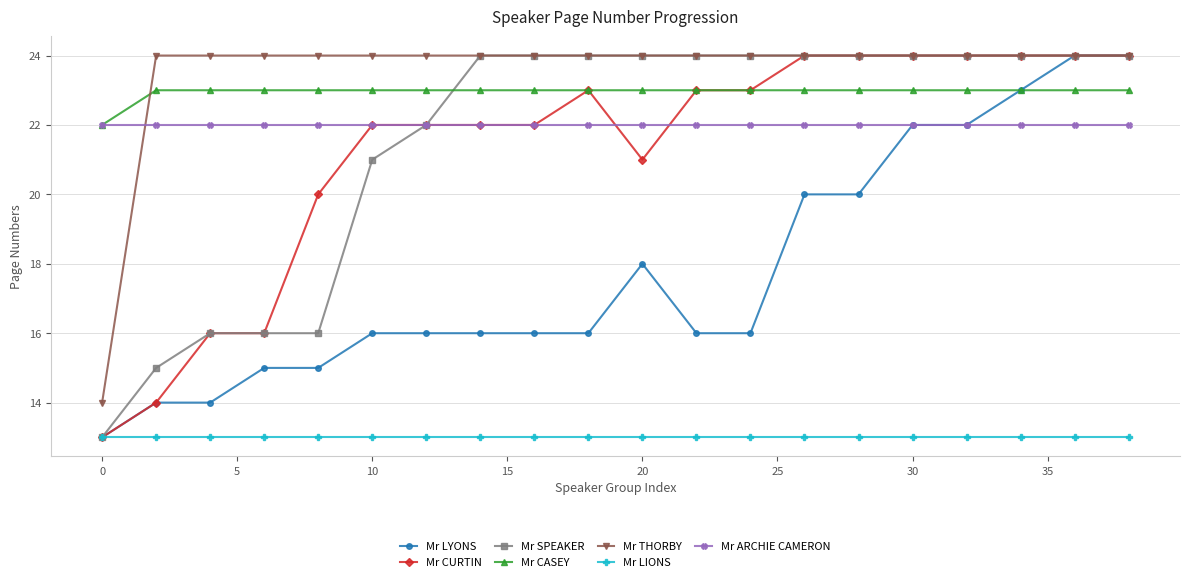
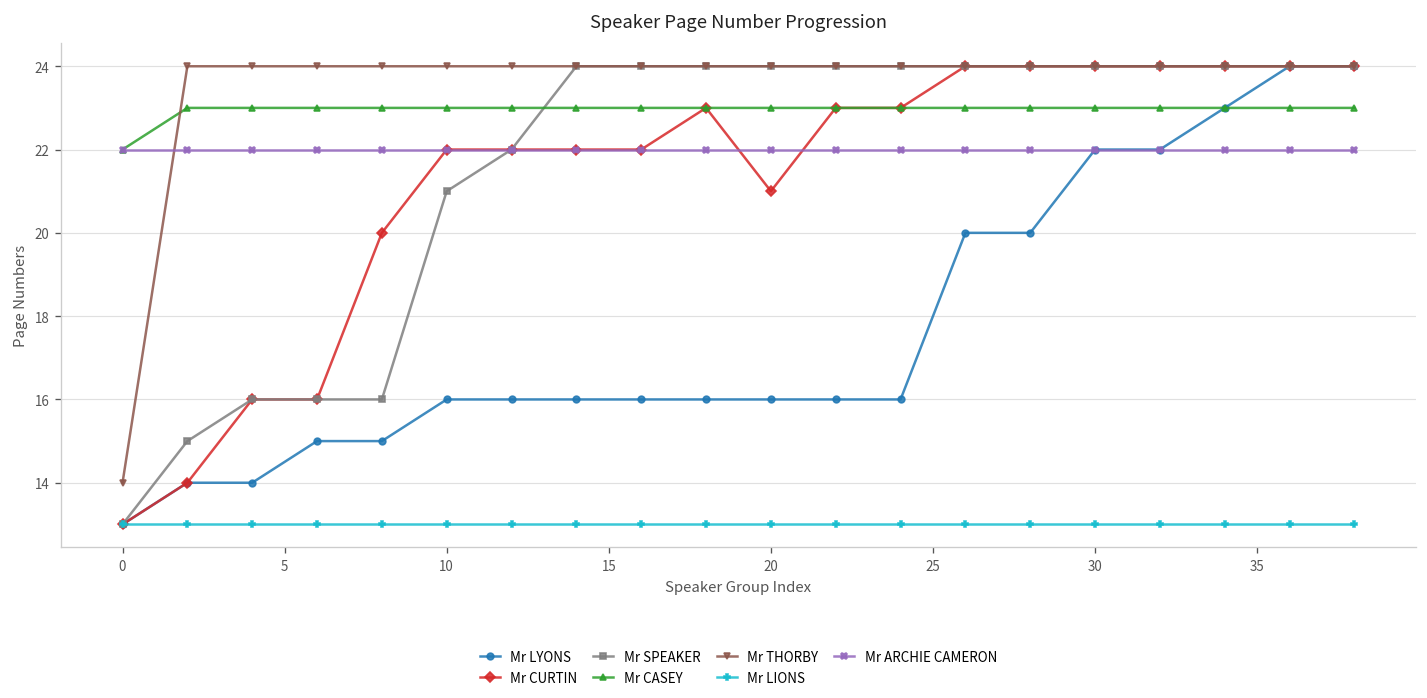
  {
    "Mr LYONS": {
      "10": 16,
-     "20": 18
+     "20": 16
    },
    "Mr CURTIN": {
      "20": 21
    },
    "Mr SPEAKER": {
      "10": 21
    },
    "Mr CASEY": {
      "10": 23,
      "20": 23,
      "30": 23
    },
    "Mr THORBY": {
      "0": 14,
      "10": 24
    },
    "Mr LIONS": {
      "10": 13,
      "20": 13,
      "30": 13
    },
    "Mr ARCHIE CAMERON": {
      "20": 22
    }
  }
